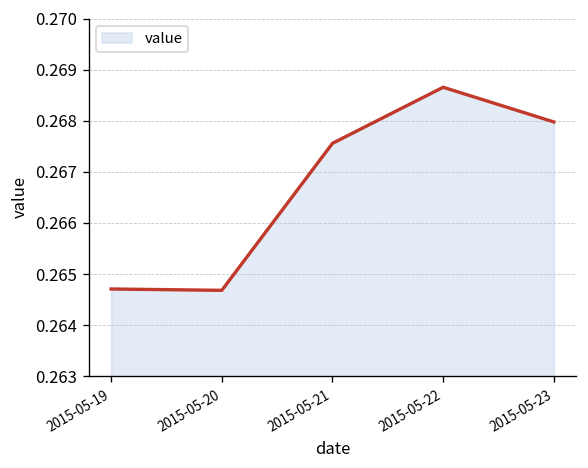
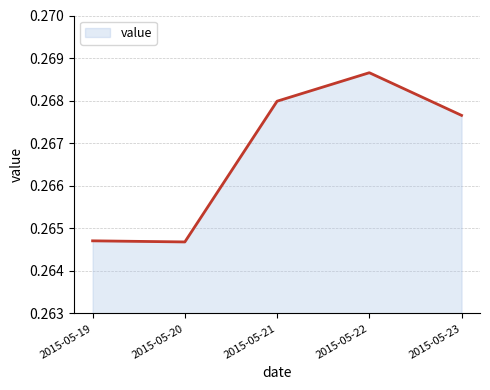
  {
    "2015-05-19": 0.2647,
    "2015-05-20": 0.2647,
-   "2015-05-21": 0.2676,
+   "2015-05-21": 0.2680,
    "2015-05-22": 0.2687,
-   "2015-05-23": 0.2680
+   "2015-05-23": 0.2677
  }
